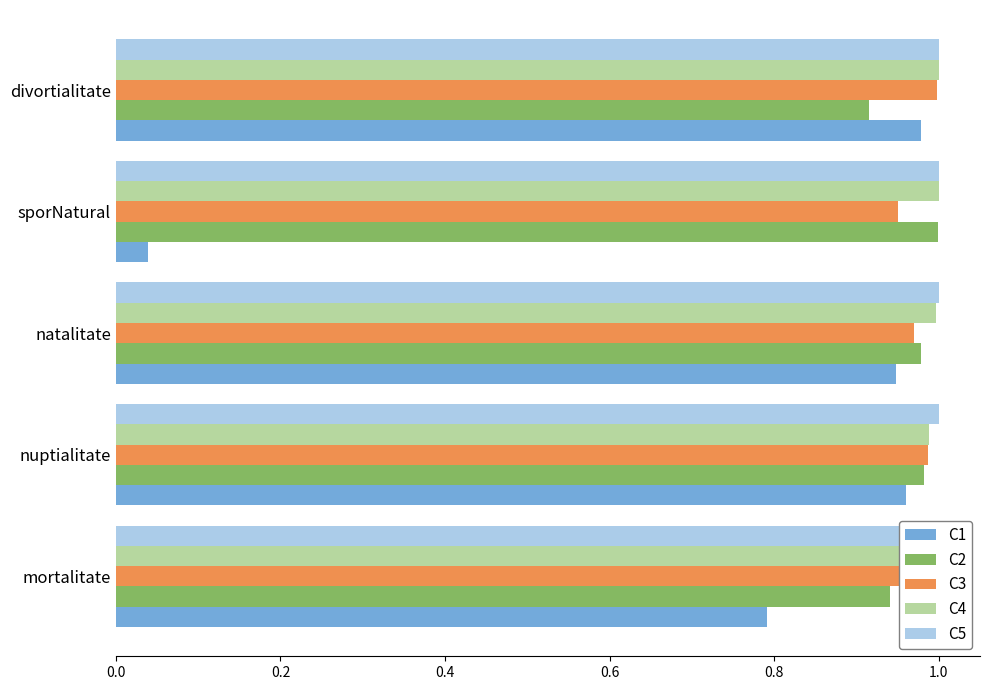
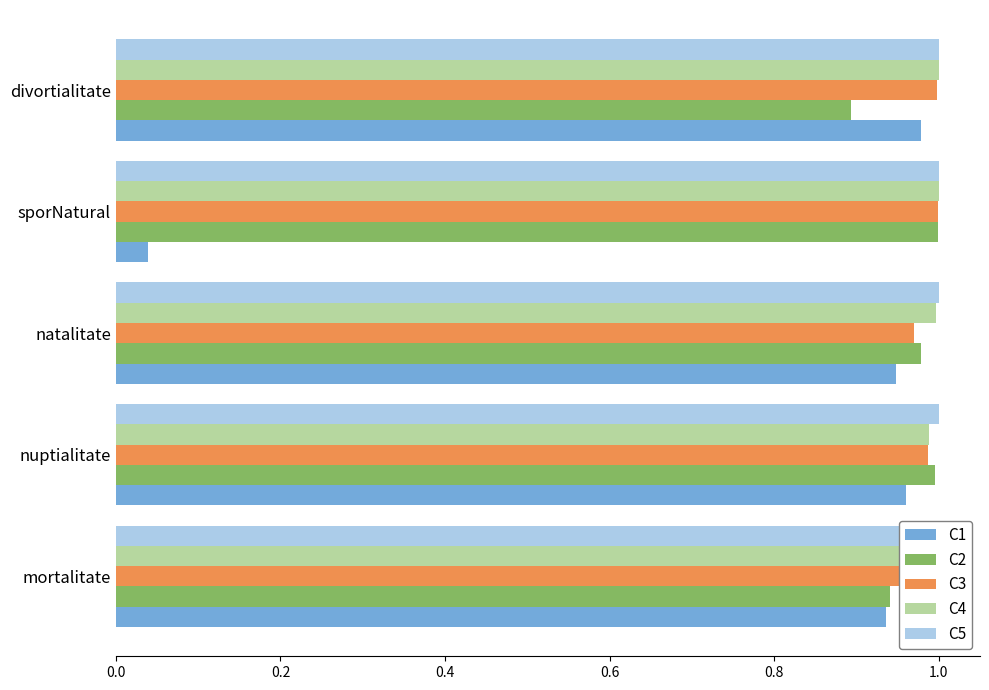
  {
    "C1": {
      "divortialitate": 0.98,
      "sporNatural": 0.04,
      "natalitate": 0.95,
      "nuptialitate": 0.96,
-     "mortalitate": 0.79
+     "mortalitate": 0.94
    },
    "C2": {
-     "divortialitate": 0.91,
+     "divortialitate": 0.89,
      "sporNatural": 1.00,
      "natalitate": 0.98,
-     "nuptialitate": 0.98,
+     "nuptialitate": 1.00,
      "mortalitate": 0.94
    },
    "C3": {
      "divortialitate": 1.00,
-     "sporNatural": 0.95,
+     "sporNatural": 1.00,
      "natalitate": 0.97,
      "nuptialitate": 0.99
    },
    "C4": {
      "divortialitate": 1.00,
      "sporNatural": 1.00,
      "natalitate": 1.00,
      "nuptialitate": 0.99
    },
    "C5": {
      "divortialitate": 1.00,
      "sporNatural": 1.00,
      "natalitate": 1.00,
      "nuptialitate": 1.00
    }
  }
